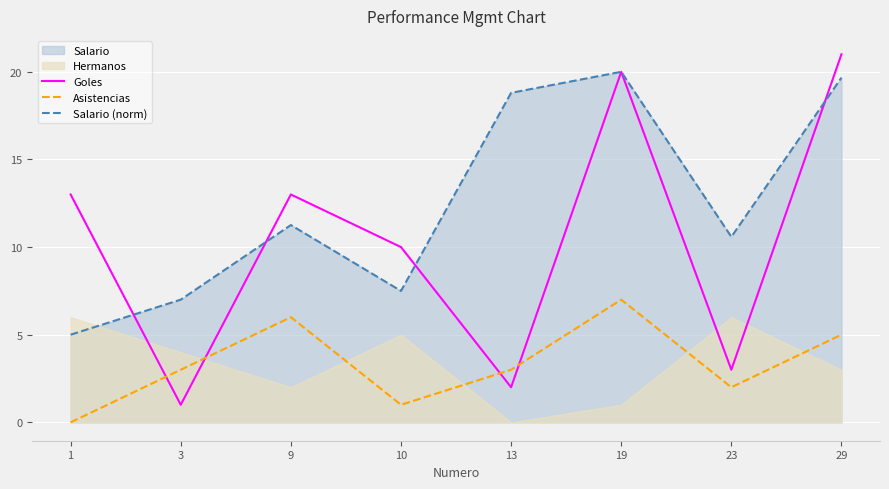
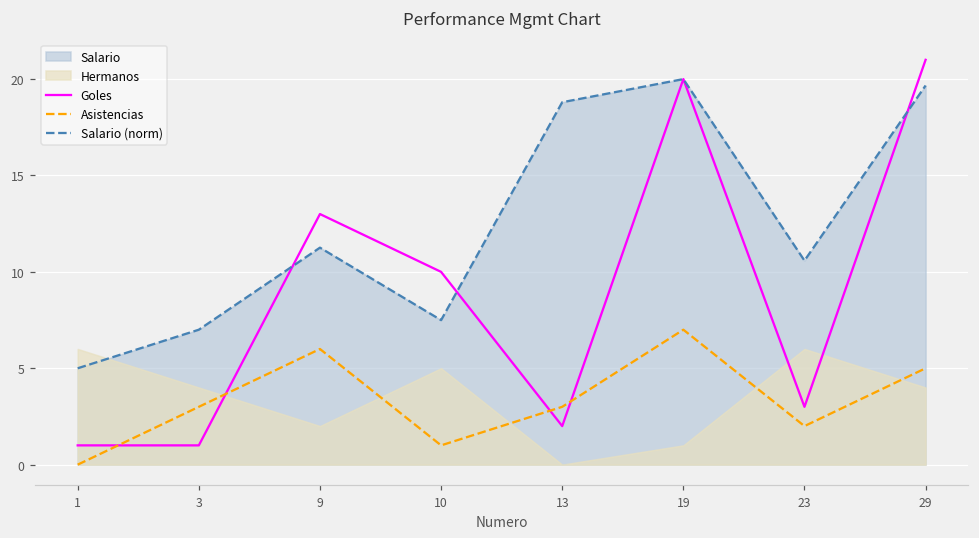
  {
    "Goles": {
-     "1": 13,
+     "1": 1,
      "3": 1,
      "9": 13,
      "10": 10,
      "13": 2,
      "23": 3,
      "29": 21
    },
    "Salario": {
      "1": 5,
      "3": 7,
      "9": 11.3,
      "10": 7.5,
      "13": 18.8,
      "23": 10.6,
      "29": 19.7
    },
    "Asistencias": {
      "1": 0,
      "3": 3,
      "9": 6,
      "10": 1,
      "13": 3,
      "19": 7,
      "23": 2,
      "29": 5
    },
    "Hermanos": {
      "1": 6,
      "3": 4,
      "9": 2,
      "10": 5,
      "13": 0,
      "19": 1,
      "23": 6,
-     "29": 3
+     "29": 4
    }
  }
